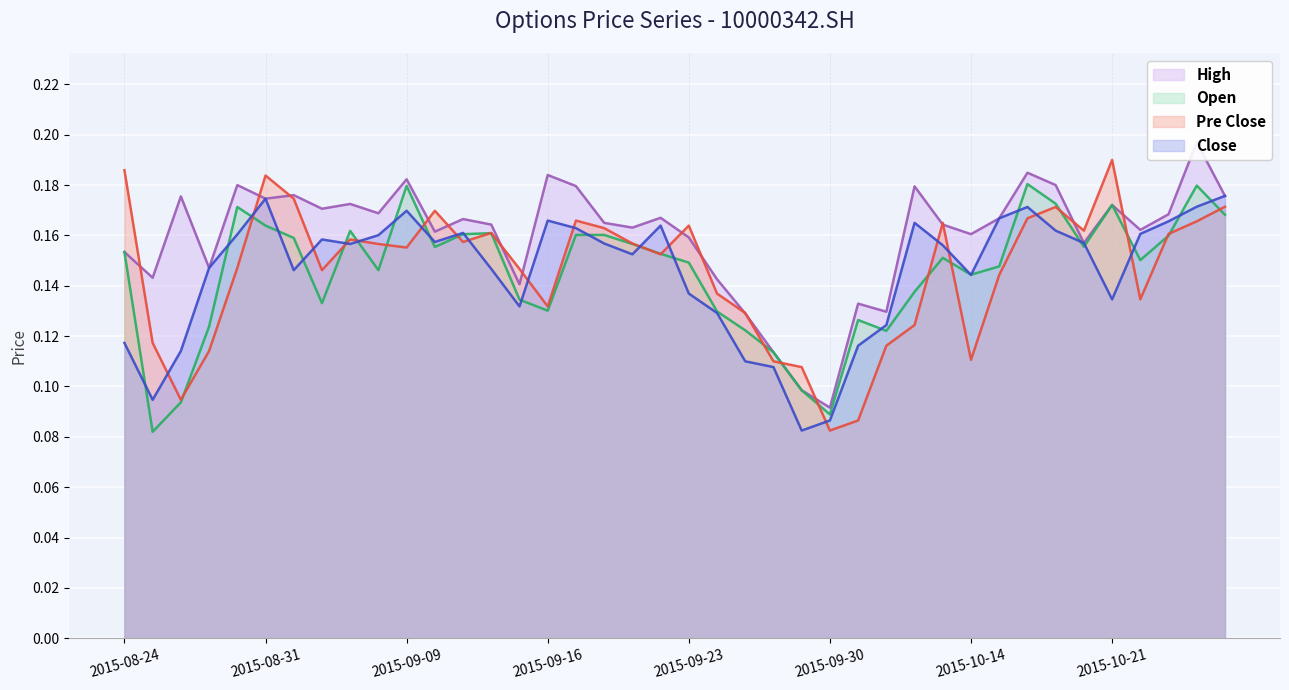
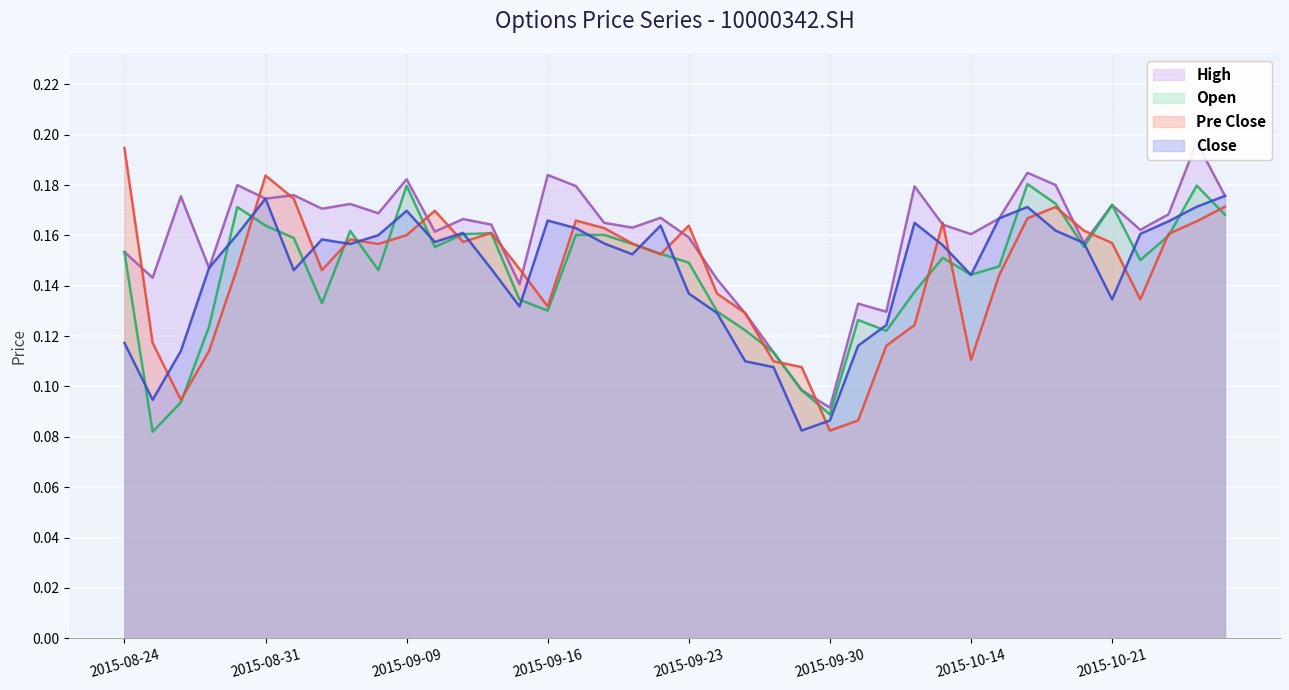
  {
    "Pre Close": {
-     "2015-08-24": 0.186,
+     "2015-08-24": 0.195,
      "2015-08-31": 0.184,
-     "2015-09-09": 0.155,
+     "2015-09-09": 0.160,
      "2015-09-16": 0.132,
      "2015-09-23": 0.164,
      "2015-09-30": 0.083,
      "2015-10-14": 0.111,
-     "2015-10-21": 0.190
+     "2015-10-21": 0.157
    }
  }
